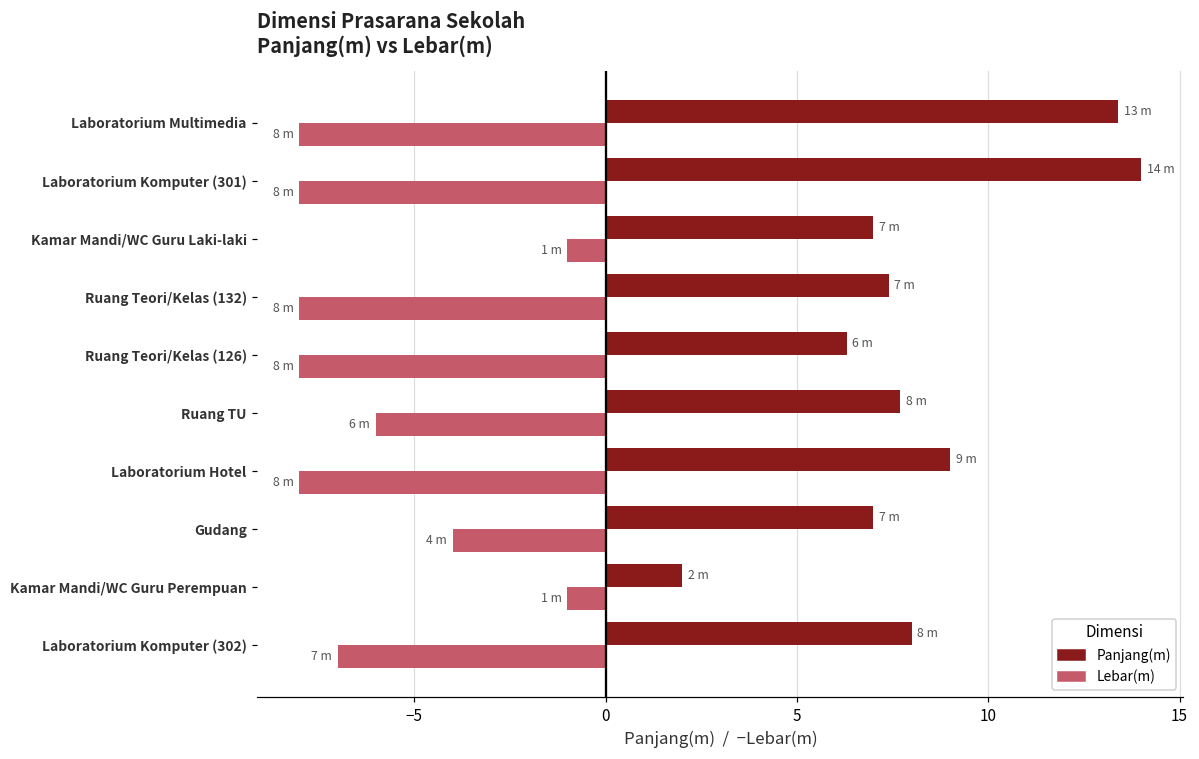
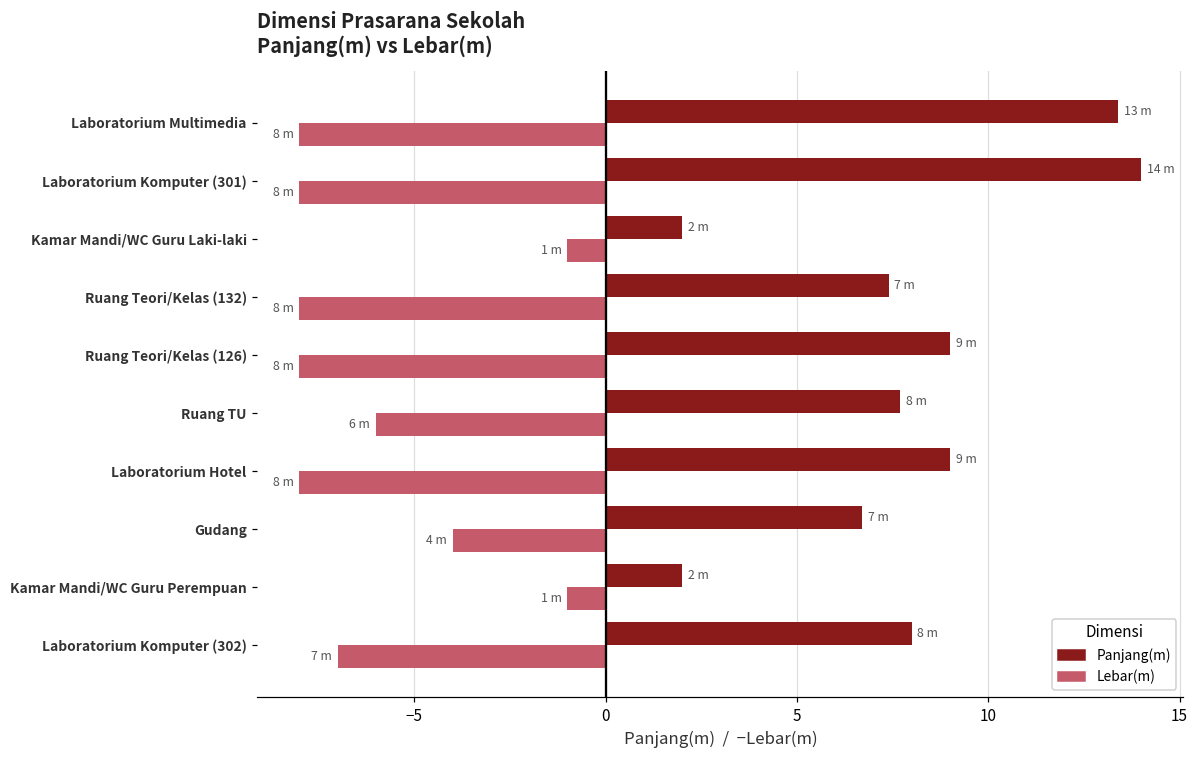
  {
    "Panjang(m)": {
      "Laboratorium Multimedia": 13,
      "Laboratorium Komputer (301)": 14,
-     "Kamar Mandi/WC Guru Laki-laki": 7,
+     "Kamar Mandi/WC Guru Laki-laki": 2,
      "Ruang Teori/Kelas (132)": 7,
-     "Ruang Teori/Kelas (126)": 6,
+     "Ruang Teori/Kelas (126)": 9,
      "Ruang TU": 8,
      "Laboratorium Hotel": 9,
-     "Gudang": 7.0,
+     "Gudang": 6.7,
      "Kamar Mandi/WC Guru Perempuan": 2,
      "Laboratorium Komputer (302)": 8
    }
  }
